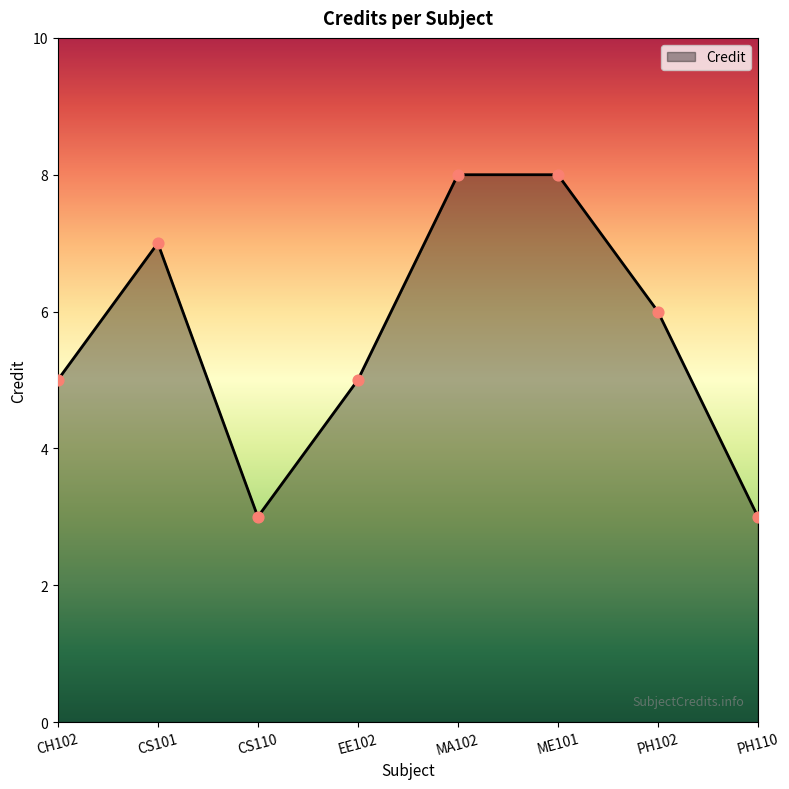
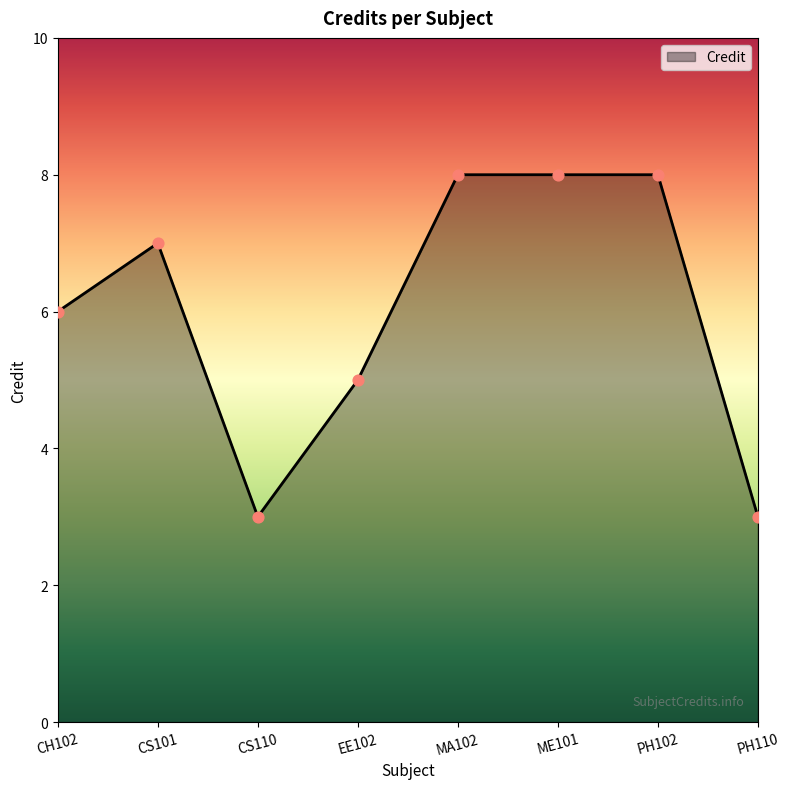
  {
-   "CH102": 5,
+   "CH102": 6,
    "CS101": 7,
    "CS110": 3,
    "EE102": 5,
    "MA102": 8,
    "ME101": 8,
-   "PH102": 6,
+   "PH102": 8,
    "PH110": 3
  }
